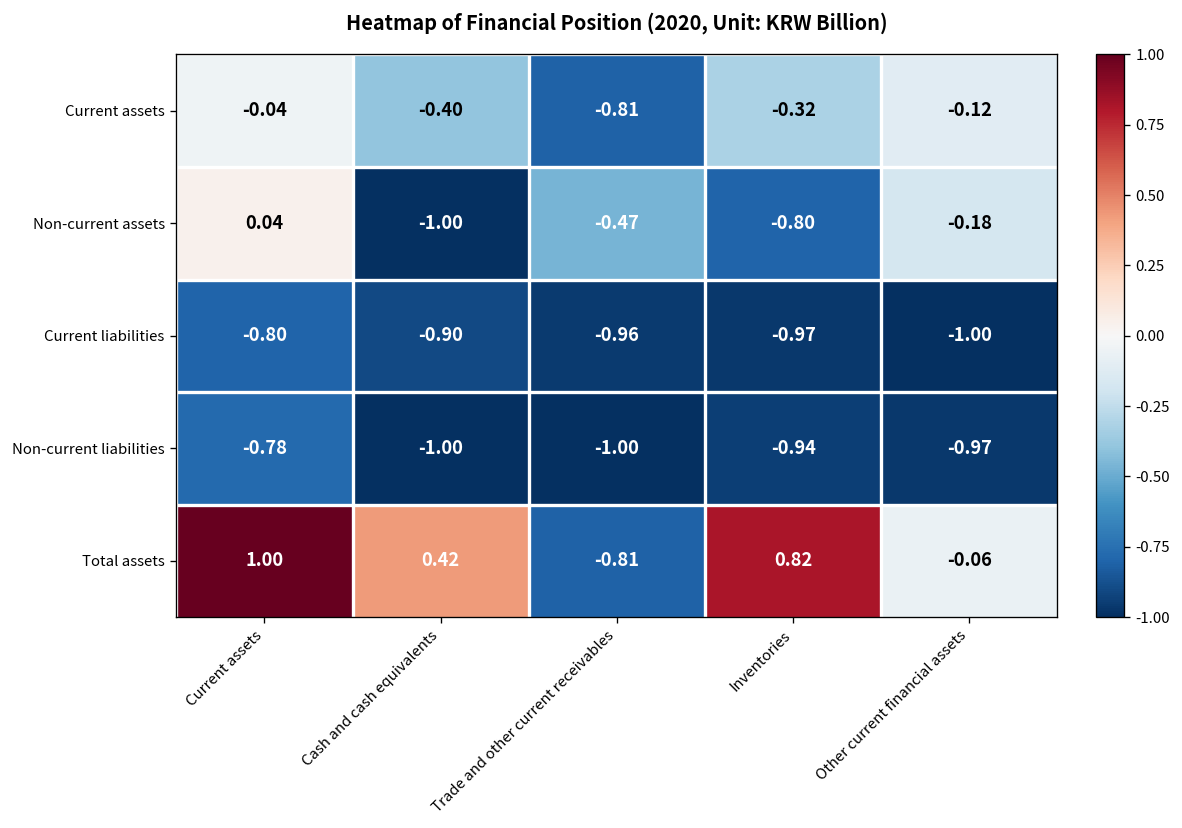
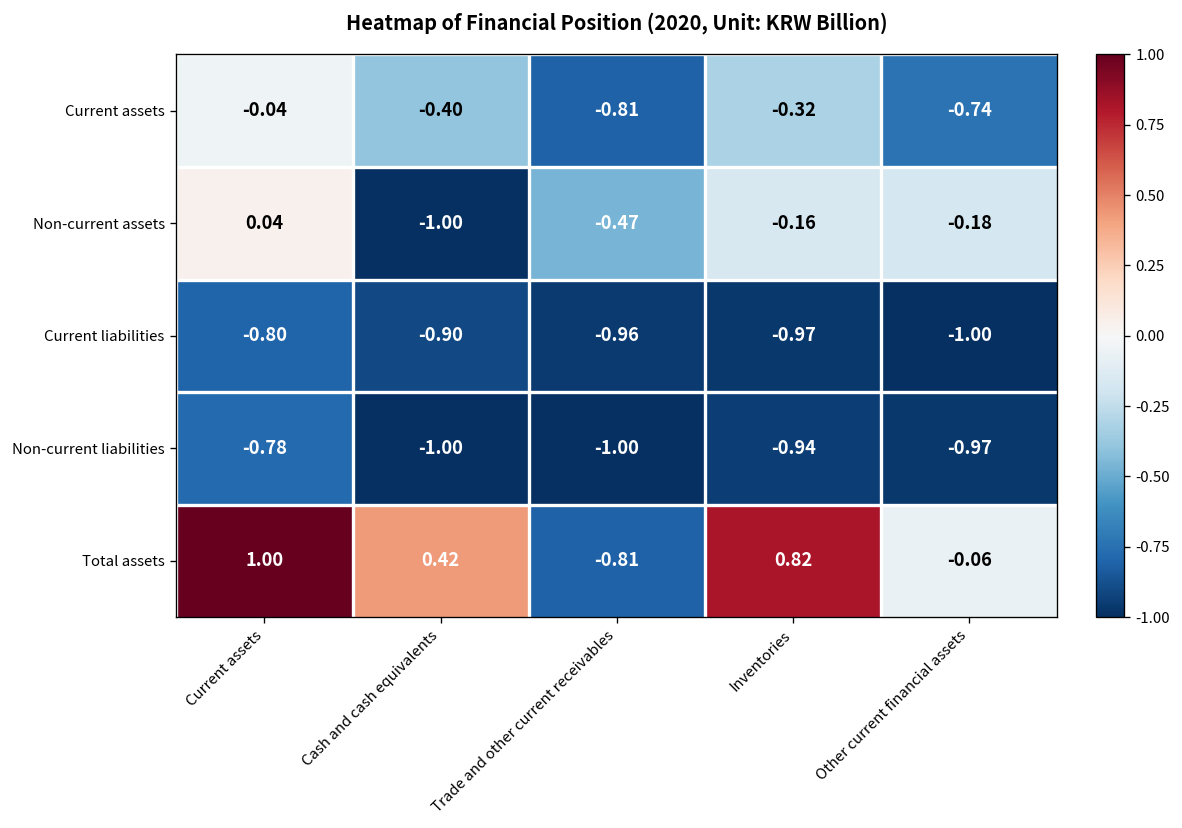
  {
    "Current assets": {
      "Current assets": -0.04,
      "Cash and cash equivalents": -0.40,
      "Trade and other current receivables": -0.81,
      "Inventories": -0.32,
-     "Other current financial assets": -0.12
+     "Other current financial assets": -0.74
    },
    "Non-current assets": {
      "Current assets": 0.04,
      "Cash and cash equivalents": -1.00,
      "Trade and other current receivables": -0.47,
-     "Inventories": -0.80,
+     "Inventories": -0.16,
      "Other current financial assets": -0.18
    },
    "Current liabilities": {
      "Current assets": -0.80,
      "Cash and cash equivalents": -0.90,
      "Trade and other current receivables": -0.96,
      "Inventories": -0.97,
      "Other current financial assets": -1.00
    },
    "Non-current liabilities": {
      "Current assets": -0.78,
      "Cash and cash equivalents": -1.00,
      "Trade and other current receivables": -1.00,
      "Inventories": -0.94,
      "Other current financial assets": -0.97
    },
    "Total assets": {
      "Current assets": 1.00,
      "Cash and cash equivalents": 0.42,
      "Trade and other current receivables": -0.81,
      "Inventories": 0.82,
      "Other current financial assets": -0.06
    }
  }
